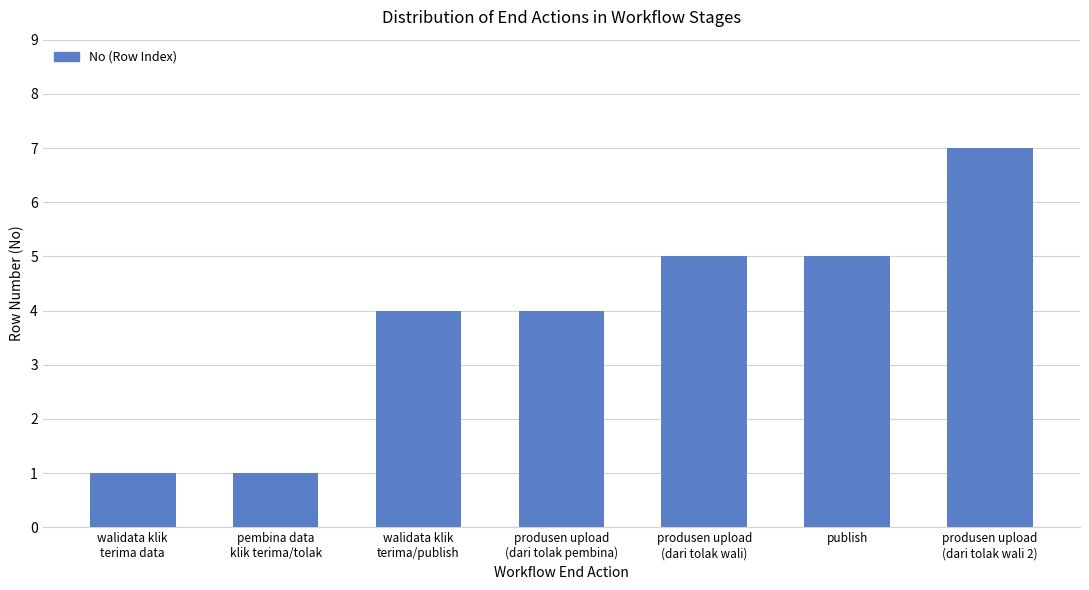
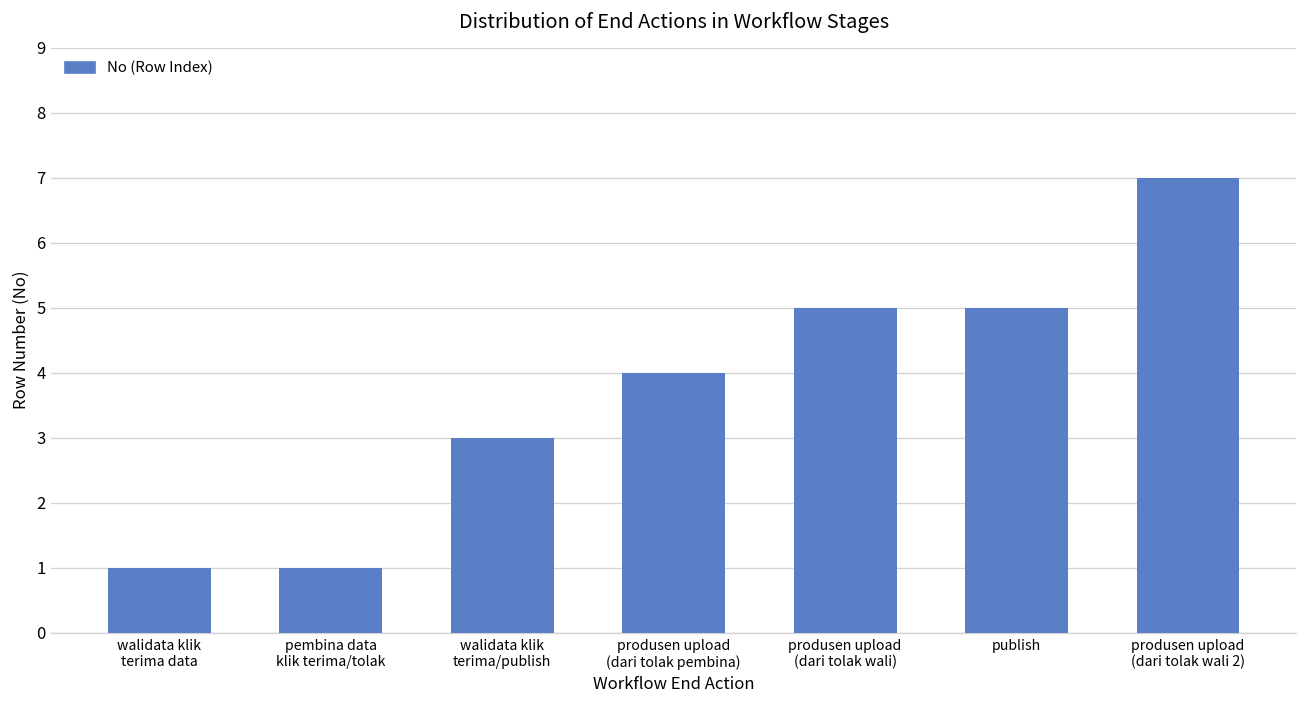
  {
    "walidata klik terima data": 1,
    "pembina data klik terima/tolak": 1,
-   "walidata klik terima/publish": 4,
+   "walidata klik terima/publish": 3,
    "produsen upload (dari tolak pembina)": 4,
    "produsen upload (dari tolak wali)": 5,
    "publish": 5,
    "produsen upload (dari tolak wali 2)": 7
  }
